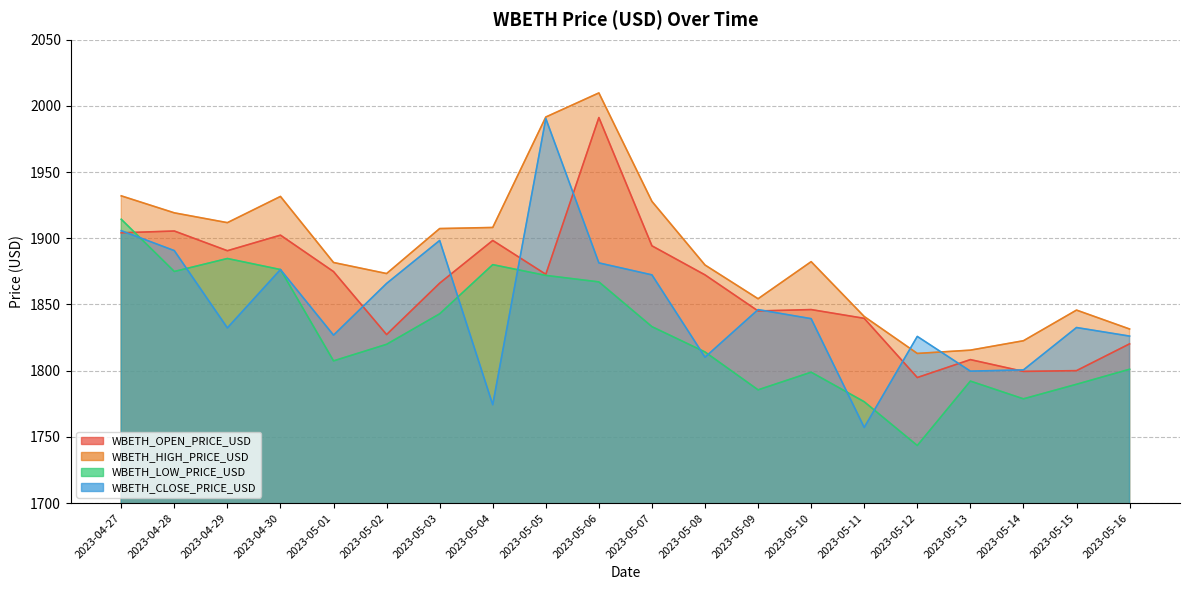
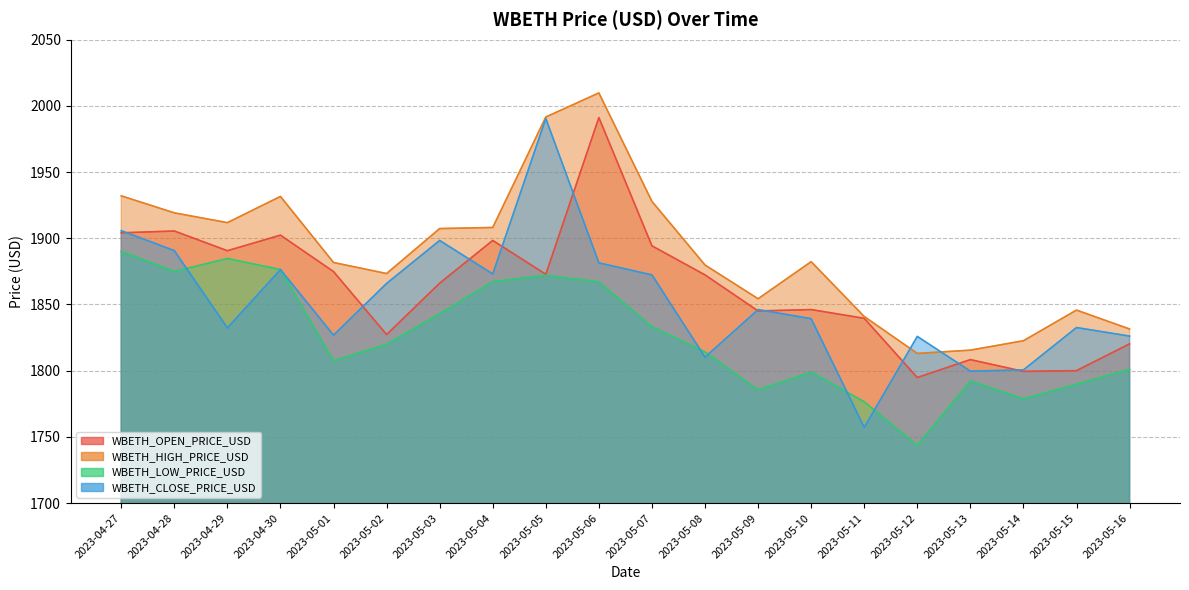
  {
    "WBETH_LOW_PRICE_USD": {
-     "2023-04-27": 1914,
+     "2023-04-27": 1890,
      "2023-04-28": 1875,
      "2023-04-29": 1885,
      "2023-05-01": 1807,
      "2023-05-02": 1820,
      "2023-05-03": 1843,
-     "2023-05-04": 1880,
+     "2023-05-04": 1867,
      "2023-05-06": 1867,
      "2023-05-07": 1833,
      "2023-05-08": 1814,
      "2023-05-09": 1786,
      "2023-05-10": 1799,
      "2023-05-11": 1777,
      "2023-05-12": 1743,
      "2023-05-13": 1792,
      "2023-05-14": 1779,
      "2023-05-15": 1790,
      "2023-05-16": 1801
    },
    "WBETH_CLOSE_PRICE_USD": {
      "2023-04-28": 1891,
      "2023-04-29": 1832,
      "2023-05-01": 1827,
      "2023-05-02": 1866,
      "2023-05-03": 1898,
-     "2023-05-04": 1774,
+     "2023-05-04": 1873,
      "2023-05-06": 1881,
      "2023-05-07": 1872,
      "2023-05-08": 1810,
      "2023-05-10": 1839,
      "2023-05-11": 1757,
      "2023-05-12": 1826,
      "2023-05-13": 1800,
      "2023-05-15": 1833,
      "2023-05-16": 1826
    }
  }
